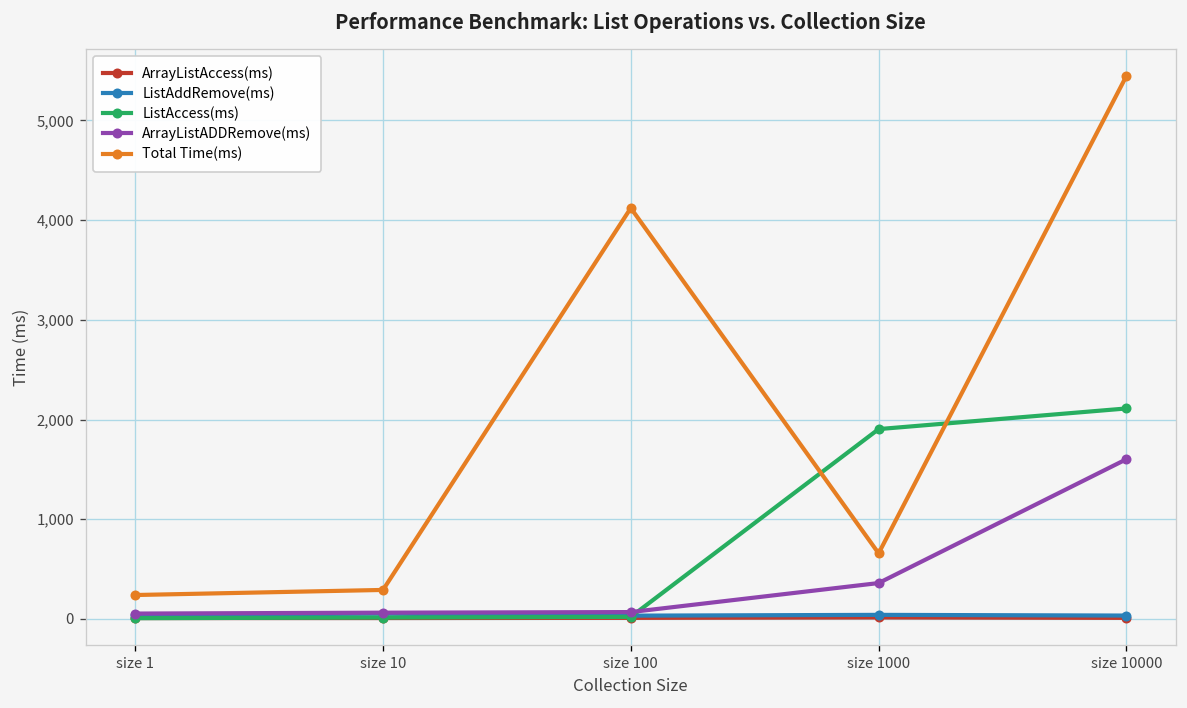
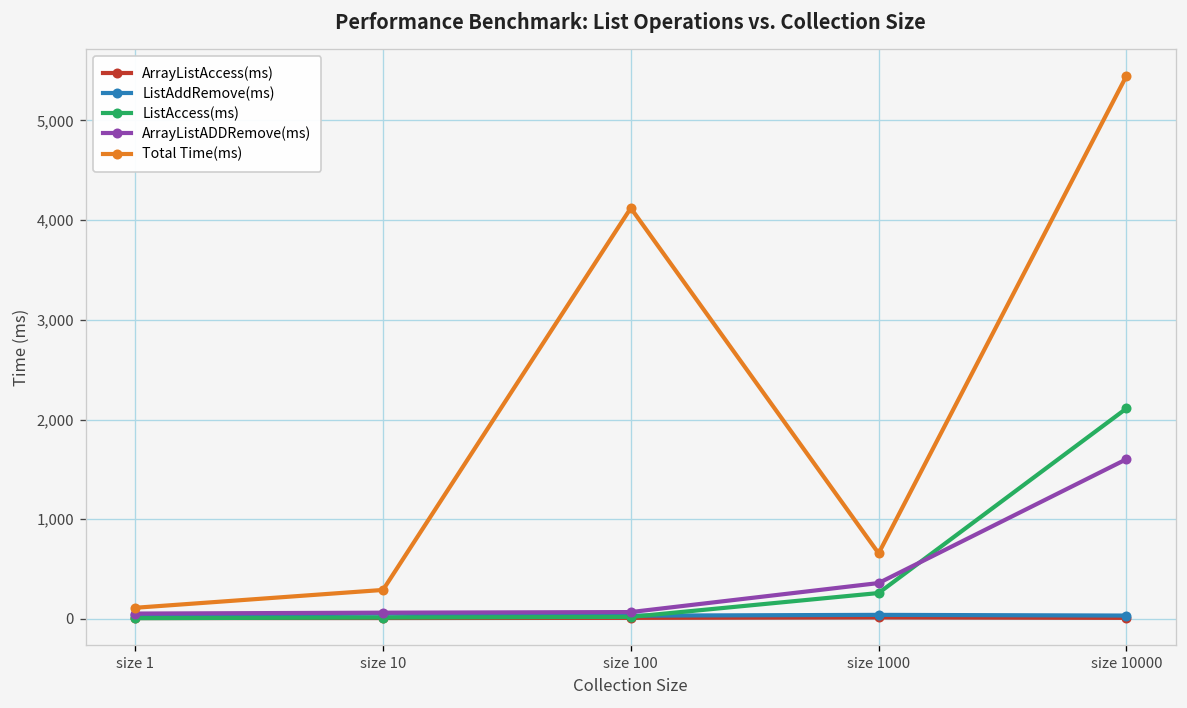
  {
    "ListAccess(ms)": {
-     "size 1000": "1,900",
+     "size 1000": "300",
      "size 10000": "2,100"
    },
    "ArrayListADDRemove(ms)": {
      "size 100": "100",
      "size 1000": "400",
      "size 10000": "1,600"
    },
    "Total Time(ms)": {
-     "size 1": "200",
+     "size 1": "100",
      "size 10": "300",
      "size 100": "4,100",
      "size 1000": "700",
      "size 10000": "5,400"
    }
  }
